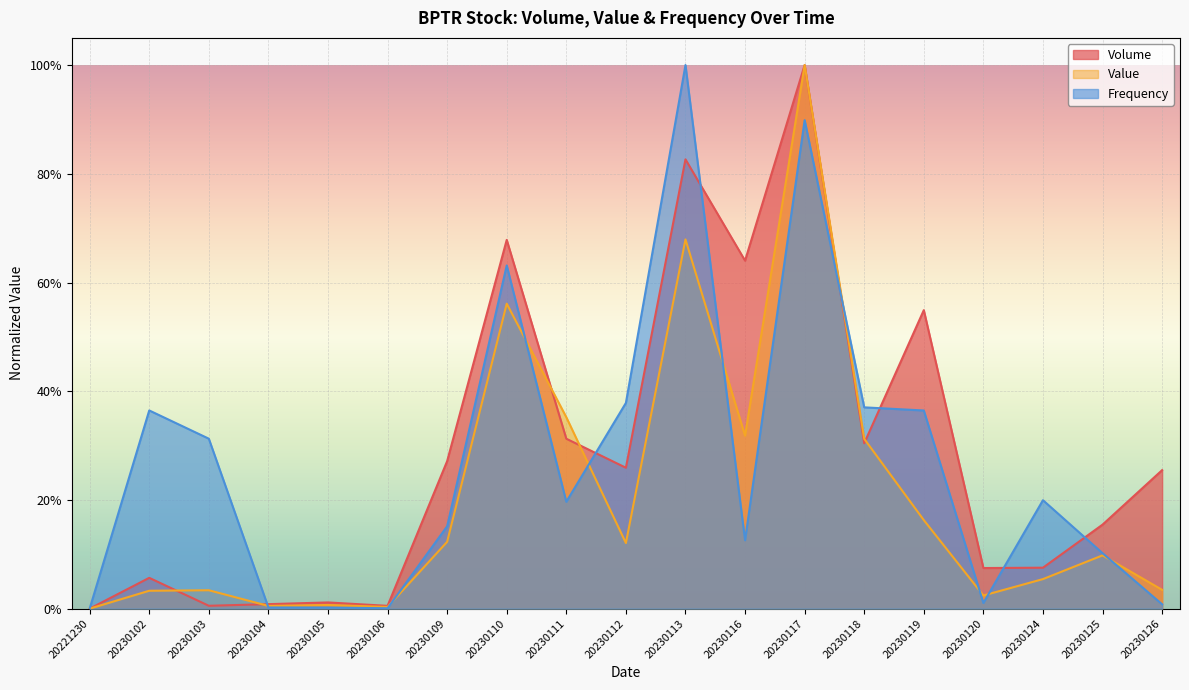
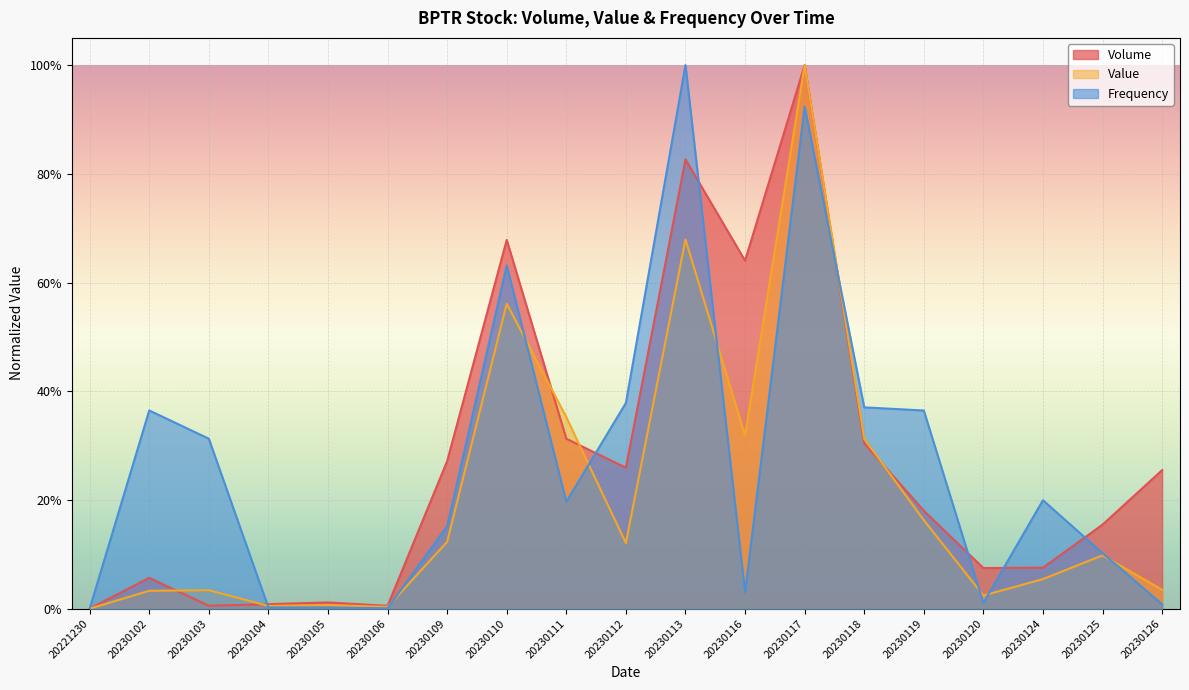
  {
    "Volume": {
      "20230102": "6%",
      "20230103": "1%",
      "20230105": "1%",
      "20230109": "27%",
      "20230110": "68%",
      "20230111": "31%",
      "20230112": "26%",
      "20230113": "83%",
      "20230116": "64%",
      "20230118": "30%",
-     "20230119": "55%",
+     "20230119": "18%",
      "20230120": "7%",
      "20230124": "8%",
      "20230125": "15%",
      "20230126": "25%"
    },
    "Value": {
      "20230102": "3%",
      "20230103": "3%",
      "20230109": "12%",
      "20230110": "56%",
      "20230111": "35%",
      "20230112": "12%",
      "20230113": "68%",
      "20230116": "32%",
      "20230118": "31%",
      "20230119": "16%",
      "20230120": "2%",
      "20230124": "5%",
      "20230126": "3%"
    },
    "Frequency": {
      "20230102": "36%",
      "20230103": "31%",
      "20230109": "15%",
      "20230110": "63%",
      "20230111": "20%",
      "20230112": "38%",
      "20230113": "100%",
-     "20230116": "13%",
-     "20230117": "90%",
+     "20230116": "3%",
+     "20230117": "92%",
      "20230118": "37%",
      "20230119": "36%",
      "20230120": "1%",
      "20230124": "20%",
      "20230126": "1%"
    }
  }
